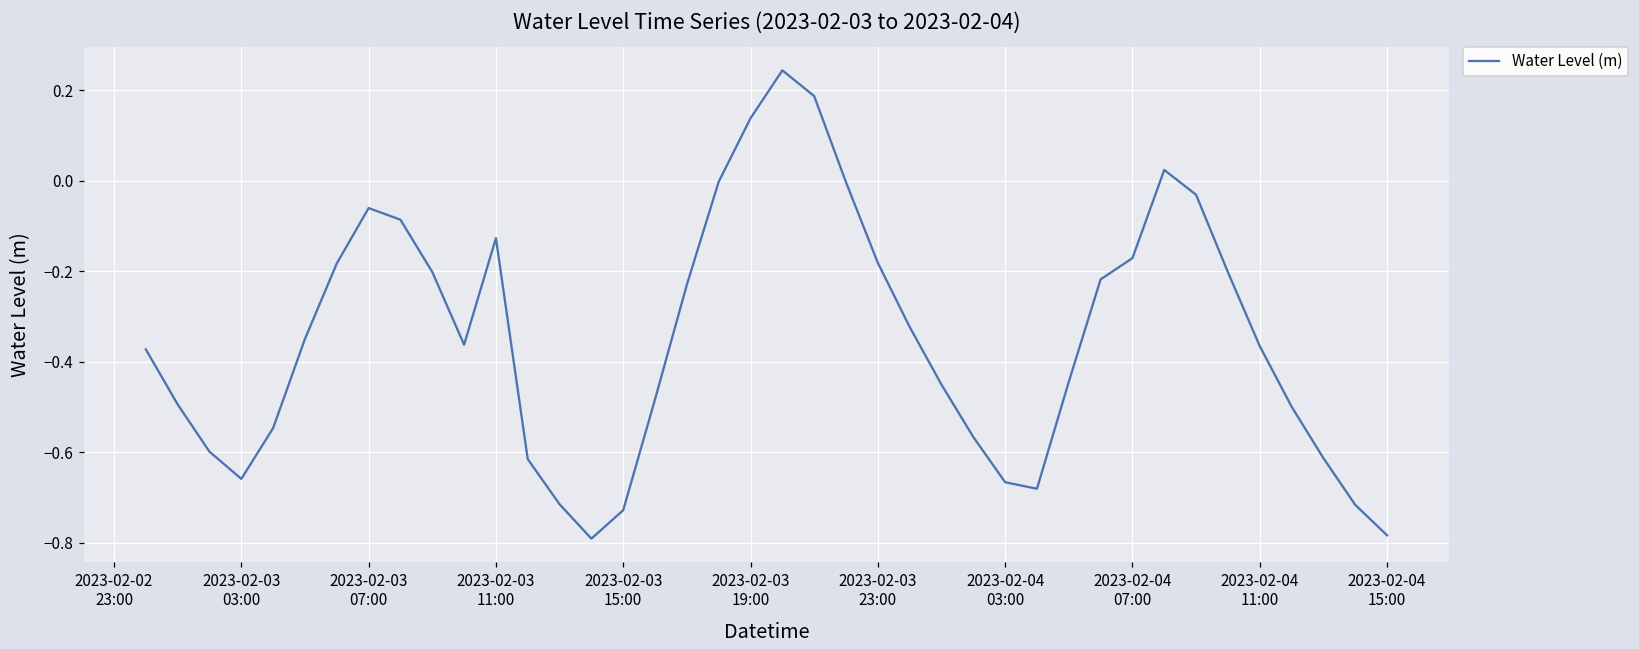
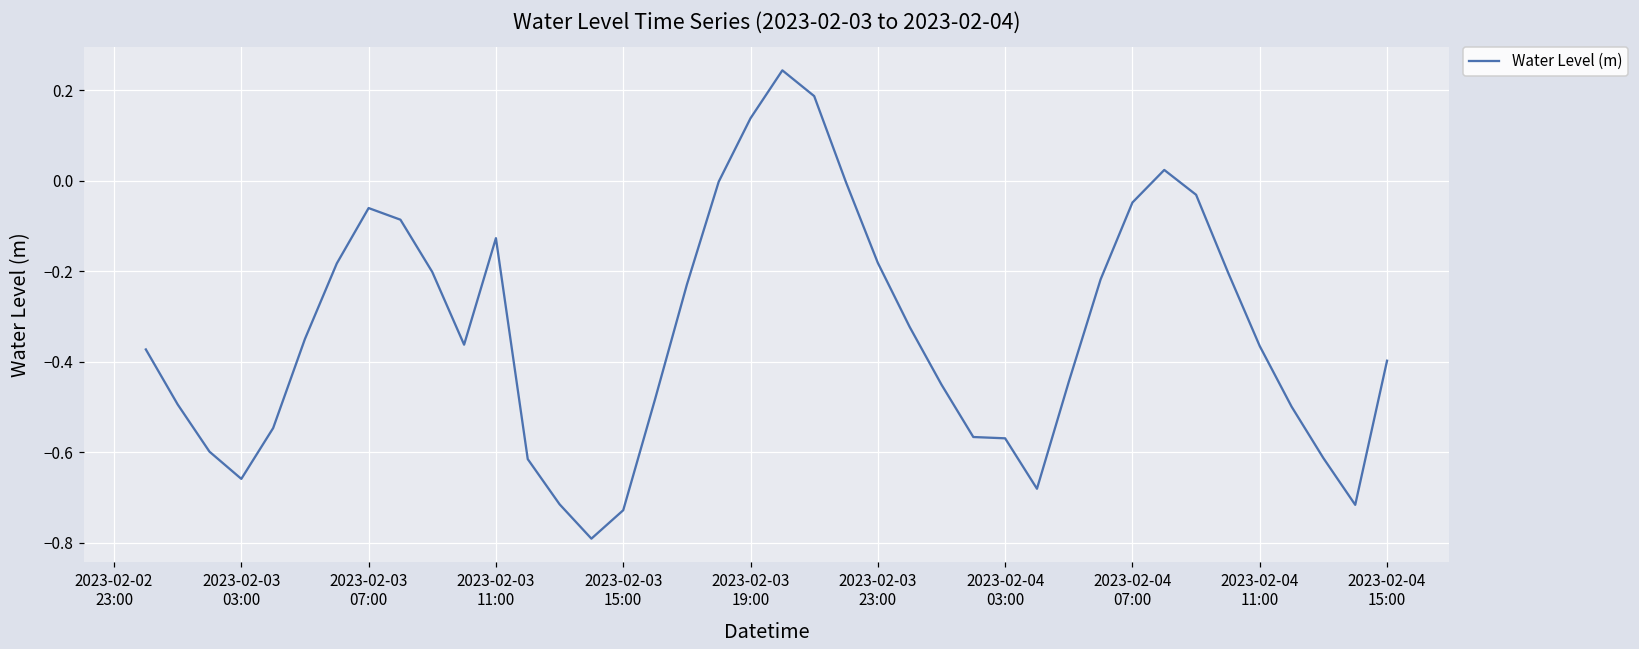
  {
    "2023-02-03 03:00": -0.66,
    "2023-02-03 07:00": -0.06,
    "2023-02-03 11:00": -0.13,
    "2023-02-03 15:00": -0.73,
    "2023-02-03 19:00": 0.14,
    "2023-02-03 23:00": -0.18,
-   "2023-02-04 03:00": -0.67,
-   "2023-02-04 07:00": -0.17,
+   "2023-02-04 03:00": -0.57,
+   "2023-02-04 07:00": -0.05,
    "2023-02-04 11:00": -0.37,
-   "2023-02-04 15:00": -0.78
+   "2023-02-04 15:00": -0.40
  }
